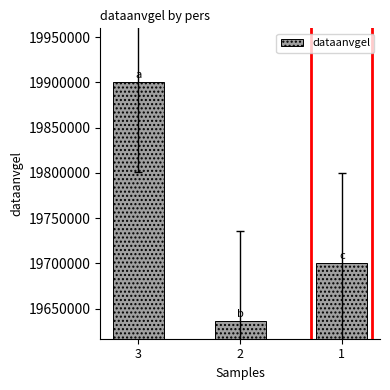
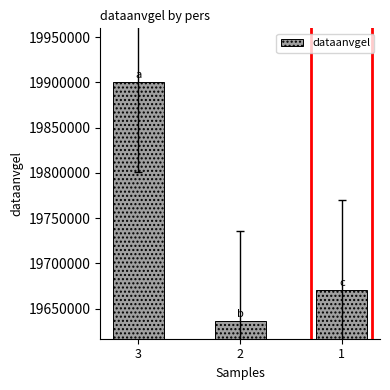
  {
    "dataanvgel": {
      "3": 19900000,
      "2": 19640000,
-     "1": 19700000
+     "1": 19670000
    }
  }
